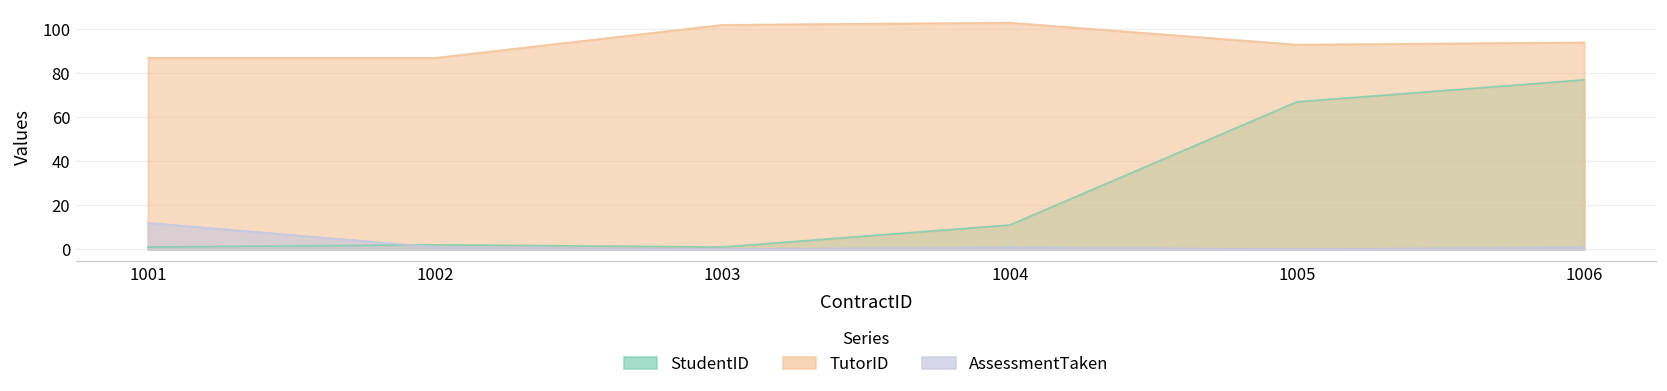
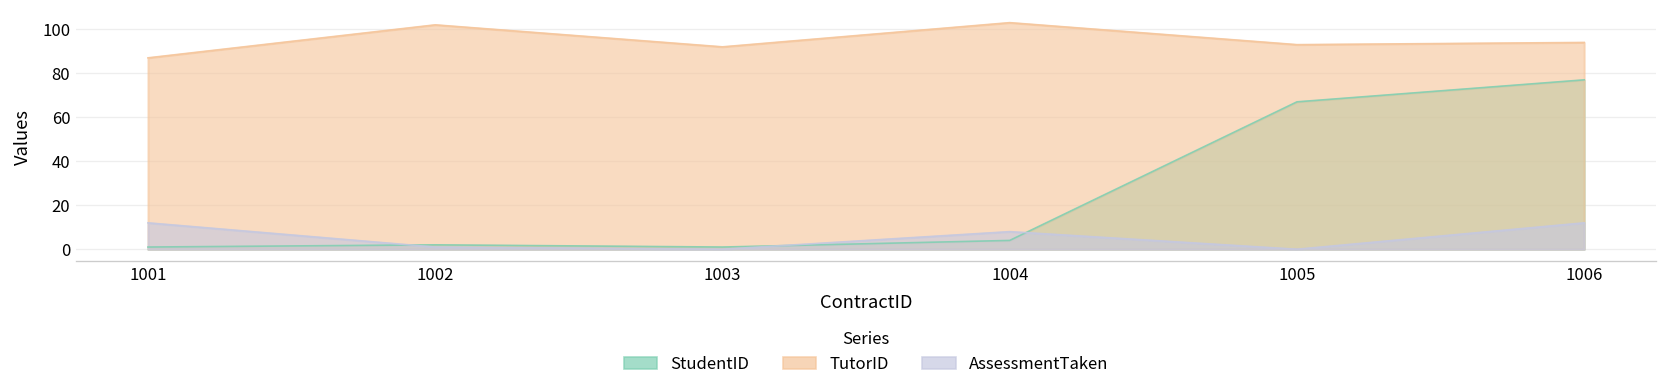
  {
    "StudentID": {
      "1001": 1,
-     "1004": 11,
+     "1004": 4,
      "1005": 67,
      "1006": 77
    },
    "TutorID": {
      "1001": 87,
-     "1002": 87,
-     "1003": 102,
+     "1002": 102,
+     "1003": 92,
      "1004": 103,
      "1005": 93,
      "1006": 94
    },
    "AssessmentTaken": {
      "1001": 12,
-     "1004": 1,
+     "1004": 8,
      "1005": 0,
-     "1006": 1
+     "1006": 12
    }
  }
